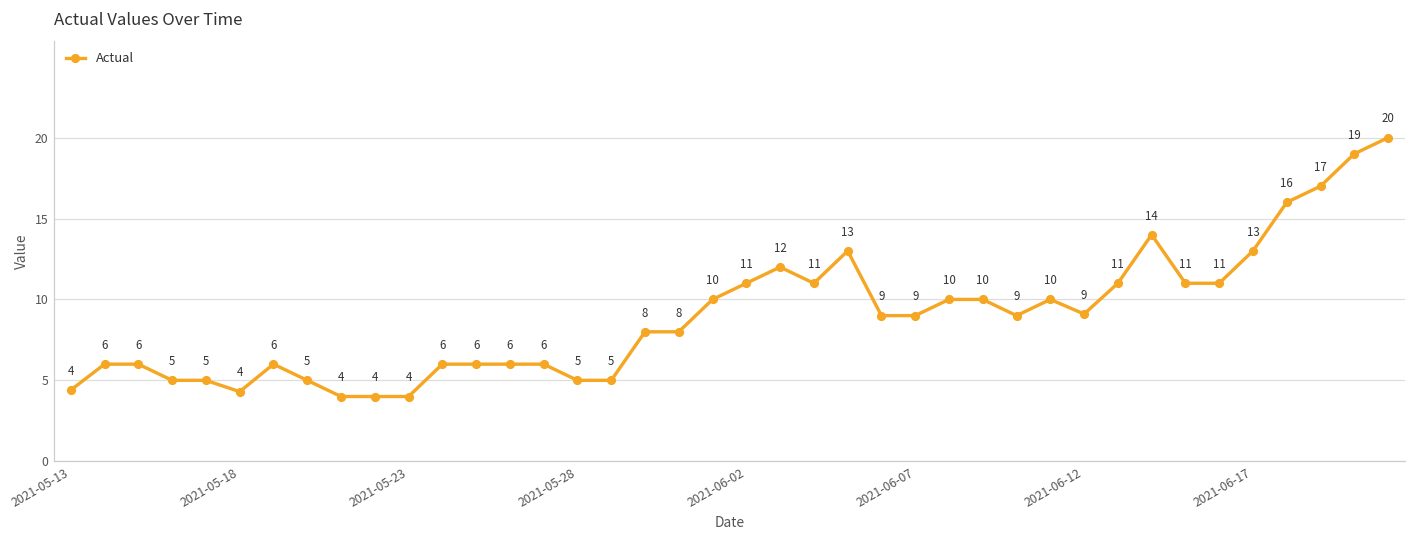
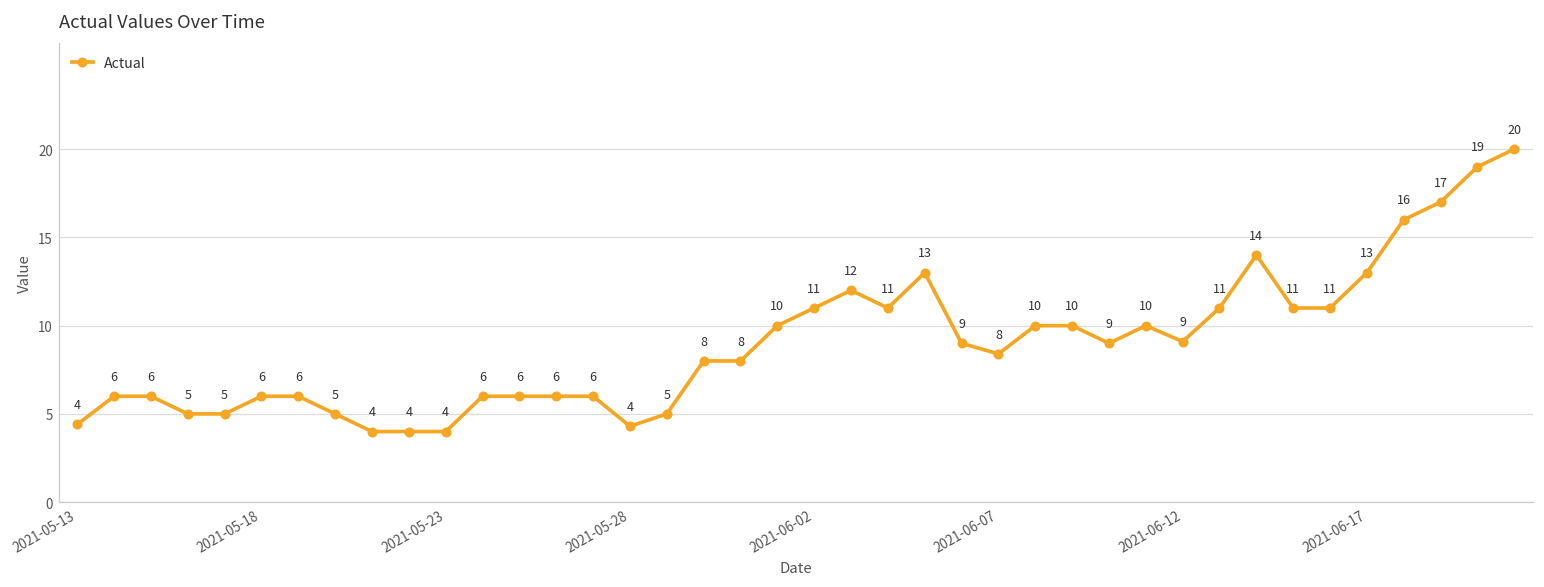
  {
    "2021-05-13": 4,
-   "2021-05-18": 4,
+   "2021-05-18": 6,
    "2021-05-23": 4,
-   "2021-05-28": 5,
+   "2021-05-28": 4,
    "2021-06-02": 11,
-   "2021-06-07": 9,
+   "2021-06-07": 8,
    "2021-06-12": 9,
    "2021-06-17": 13
  }
